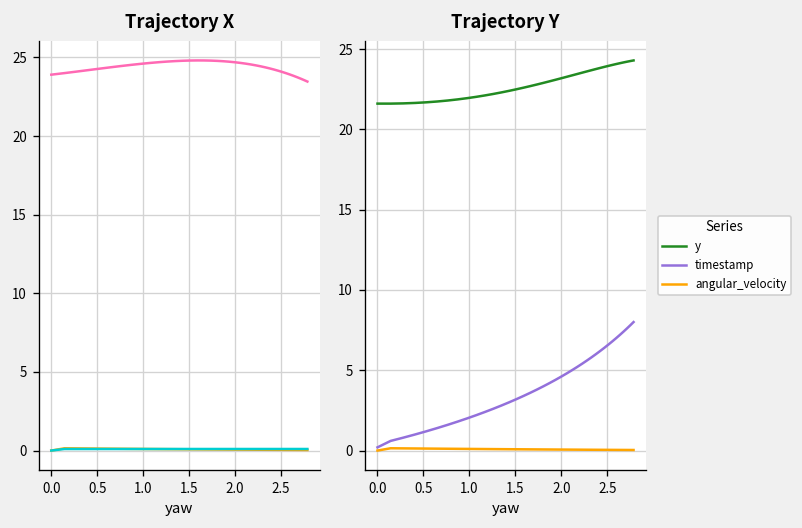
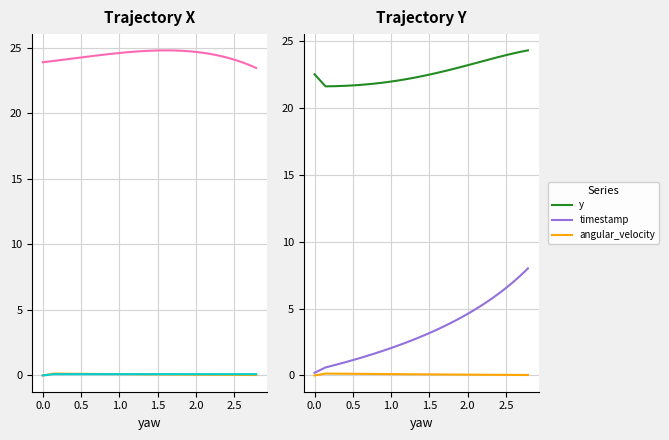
  {
    "Trajectory Y": {
      "y": {
-       "0.0": 21.6
+       "0.0": 22.5
      },
      "timestamp": {
        "0.0": 0.2
      },
      "angular_velocity": {
        "0.0": 0.0
      }
    }
  }
